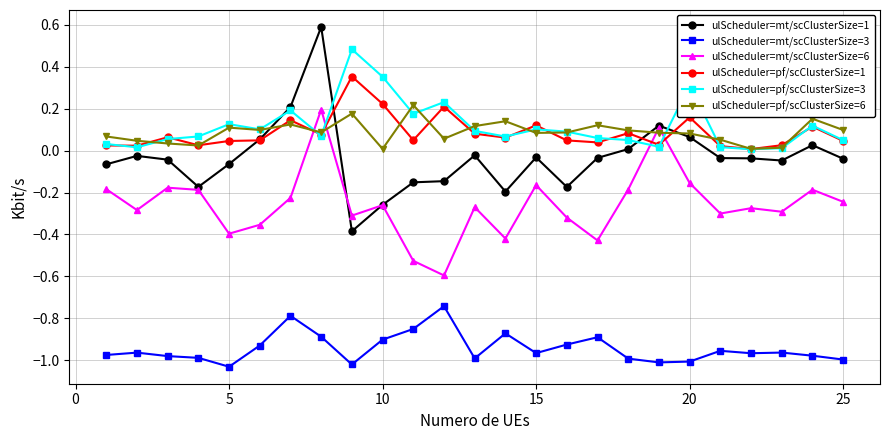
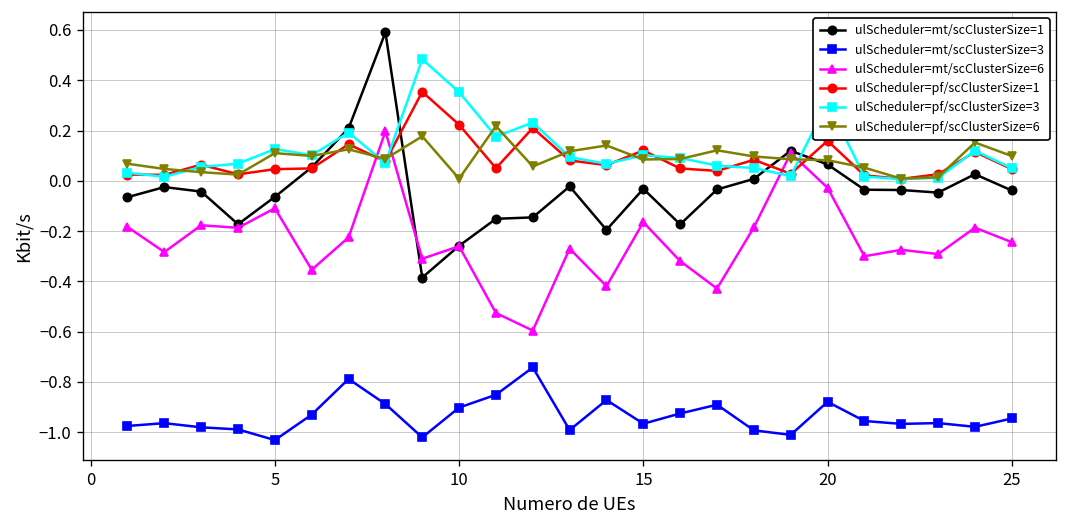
  {
    "ulScheduler=mt/scClusterSize=1": {
      "5": -0.06,
      "15": -0.03,
      "20": 0.07,
      "25": -0.04
    },
    "ulScheduler=mt/scClusterSize=3": {
      "5": -1.03,
      "10": -0.90,
      "15": -0.97,
-     "20": -1.01,
-     "25": -1.00
+     "20": -0.88,
+     "25": -0.95
    },
    "ulScheduler=mt/scClusterSize=6": {
-     "5": -0.40,
+     "5": -0.11,
      "15": -0.16,
-     "20": -0.15,
+     "20": -0.03,
      "25": -0.24
    },
    "ulScheduler=pf/scClusterSize=1": {
      "5": 0.05,
      "10": 0.22,
      "15": 0.12
    },
    "ulScheduler=pf/scClusterSize=3": {
      "5": 0.13,
      "10": 0.35,
      "15": 0.10
    },
    "ulScheduler=pf/scClusterSize=6": {
      "5": 0.11,
      "10": 0.01,
      "15": 0.08,
      "20": 0.08,
      "25": 0.10
    }
  }
